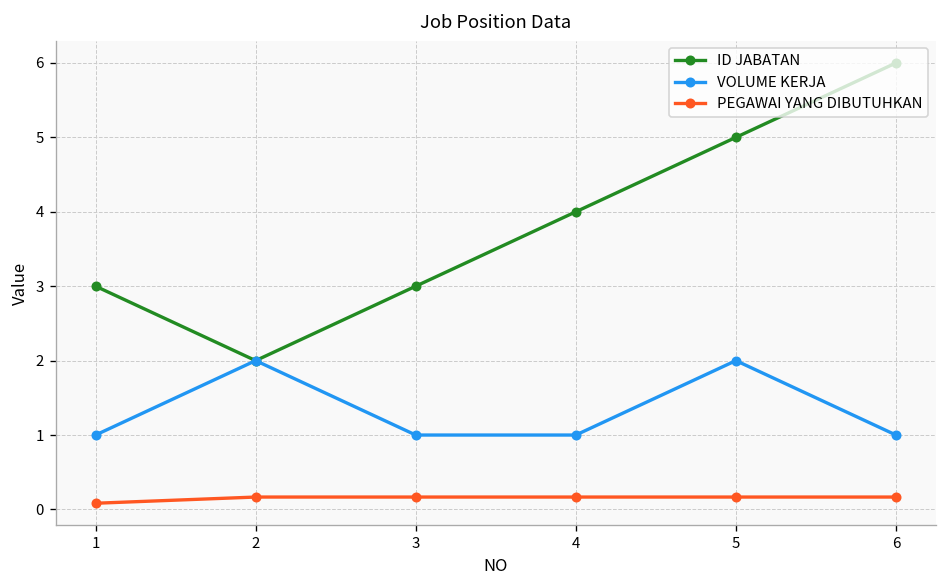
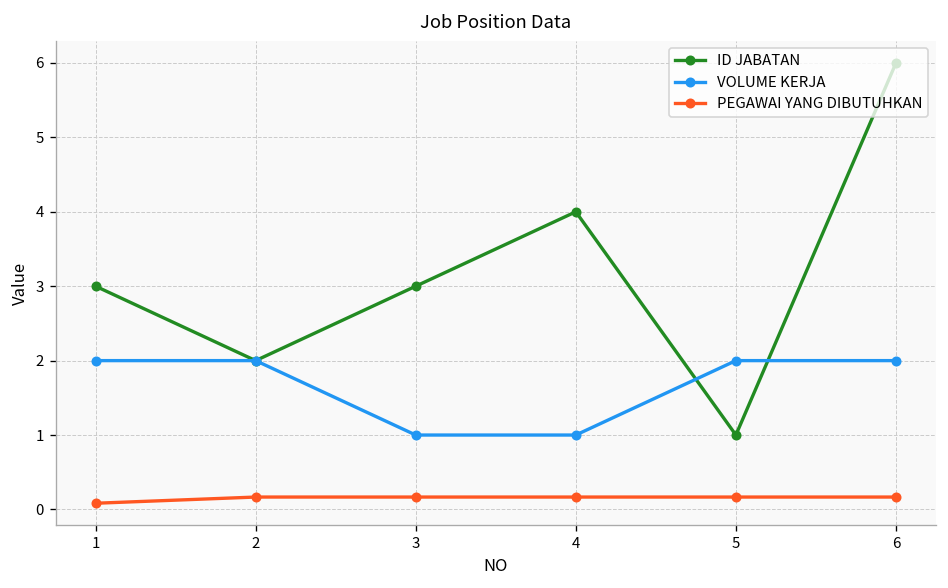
  {
    "ID JABATAN": {
      "1": 3,
      "3": 3,
      "4": 4,
-     "5": 5
+     "5": 1
    },
    "VOLUME KERJA": {
-     "1": 1,
+     "1": 2,
      "3": 1,
      "4": 1,
      "5": 2,
-     "6": 1
+     "6": 2
    },
    "PEGAWAI YANG DIBUTUHKAN": {
      "1": 0.1,
      "2": 0.2,
      "3": 0.2,
      "4": 0.2,
      "5": 0.2,
      "6": 0.2
    }
  }
